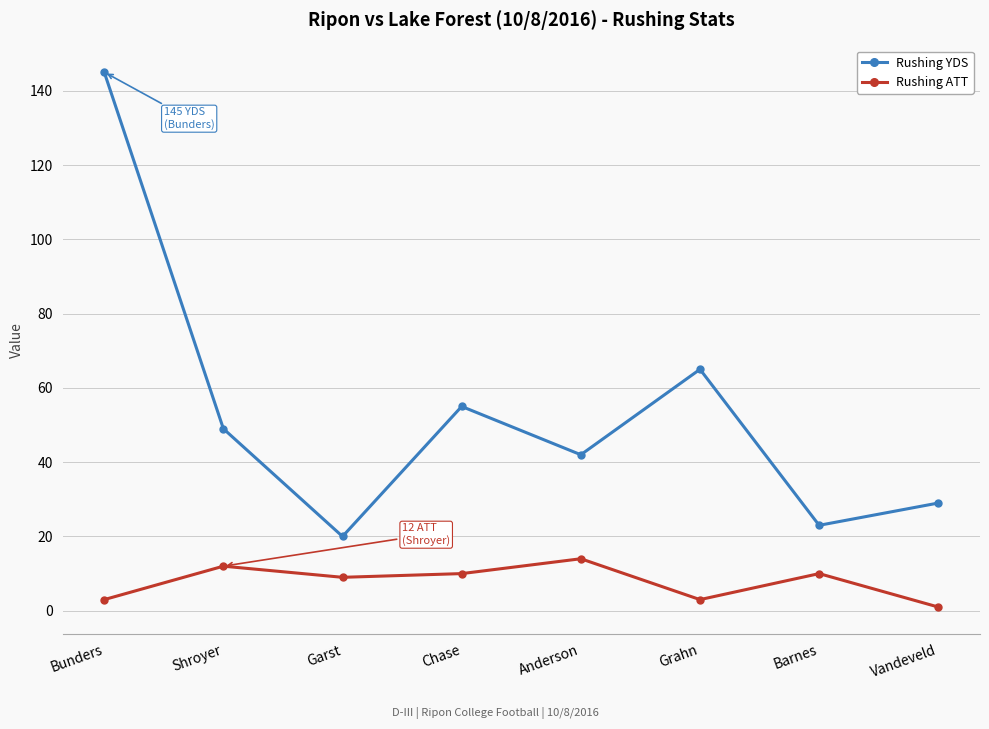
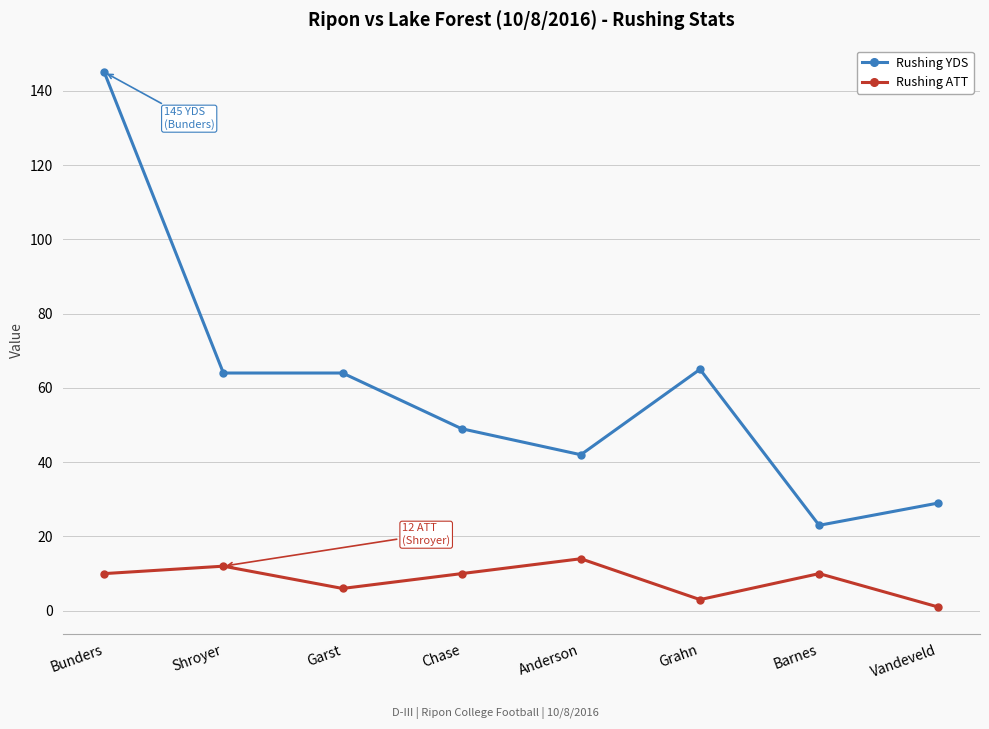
  {
    "Rushing YDS": {
-     "Shroyer": 49,
-     "Garst": 20,
-     "Chase": 55,
+     "Shroyer": 64,
+     "Garst": 64,
+     "Chase": 49,
      "Anderson": 42,
      "Grahn": 65,
      "Barnes": 23,
      "Vandeveld": 29
    },
    "Rushing ATT": {
-     "Bunders": 3,
+     "Bunders": 10,
      "Shroyer": 12,
-     "Garst": 9,
+     "Garst": 6,
      "Chase": 10,
      "Anderson": 14,
      "Grahn": 3,
      "Barnes": 10,
      "Vandeveld": 1
    }
  }
